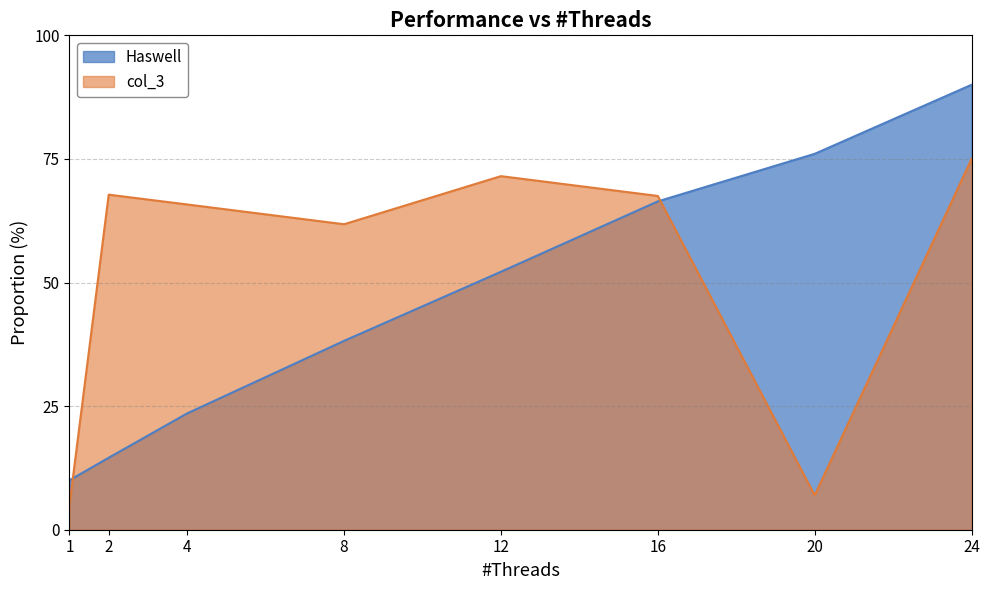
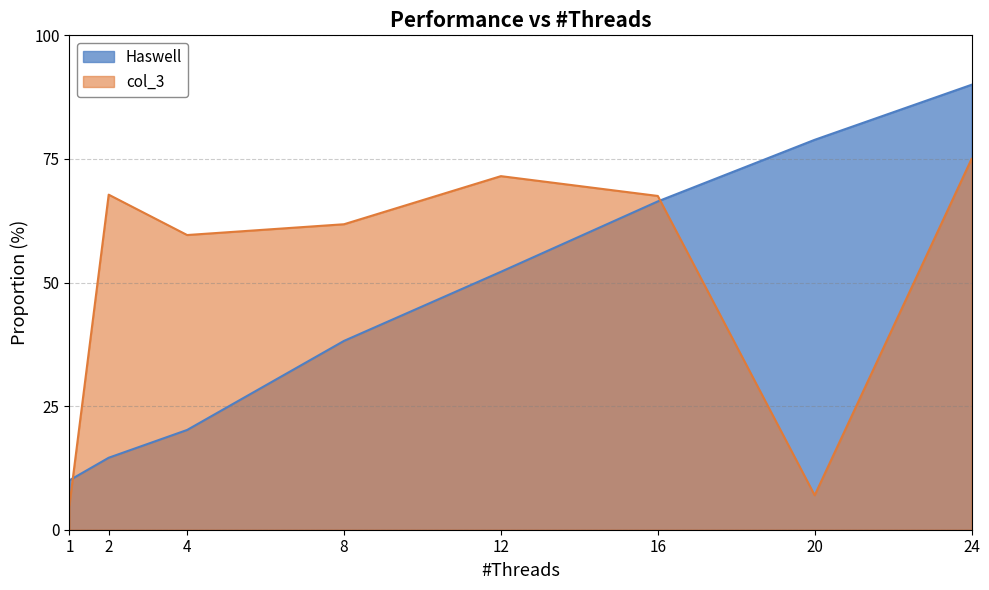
  {
    "Haswell": {
      "1": 10,
      "2": 15,
-     "4": 24,
+     "4": 20,
      "8": 38,
      "12": 52,
      "16": 66,
-     "20": 76,
+     "20": 79,
      "24": 90
    },
    "col_3": {
      "1": 5,
      "2": 68,
-     "4": 66,
+     "4": 60,
      "8": 62,
      "12": 72,
      "16": 68,
      "20": 7,
      "24": 75
    }
  }
